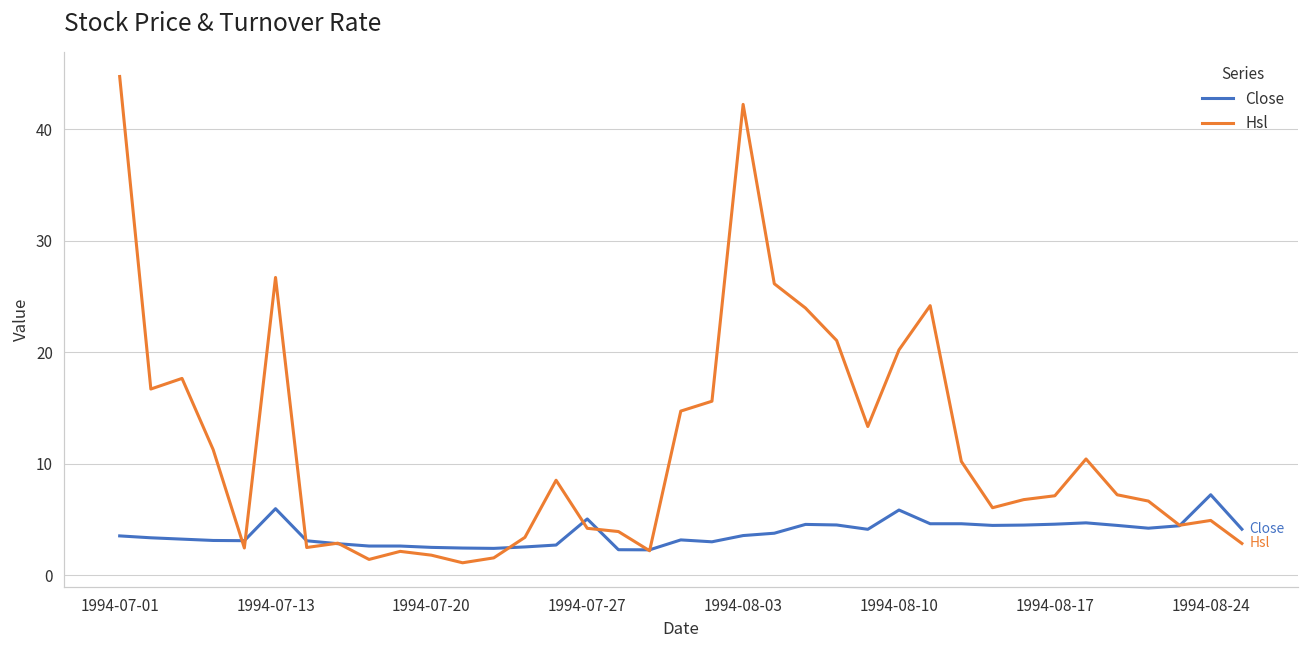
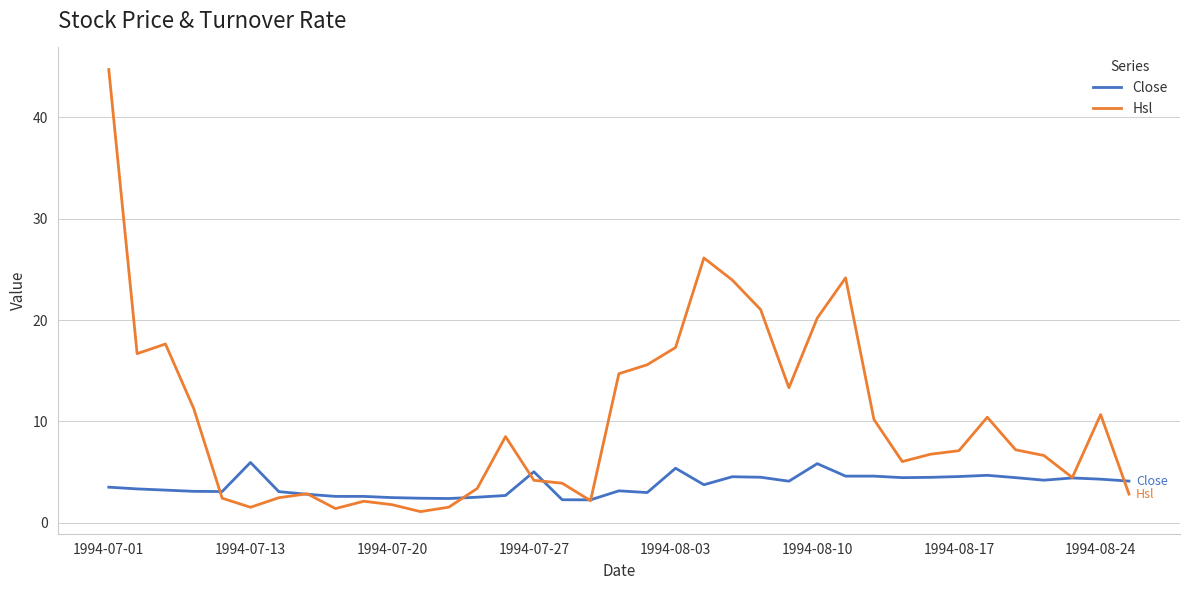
  {
    "Close": {
      "1994-07-01": 3.5,
      "1994-07-13": 6.0,
      "1994-07-20": 2.5,
      "1994-07-27": 5.0,
-     "1994-08-03": 3.5,
+     "1994-08-03": 5.4,
      "1994-08-10": 5.8,
      "1994-08-17": 4.6,
-     "1994-08-24": 7.2
+     "1994-08-24": 4.3
    },
    "Hsl": {
      "1994-07-01": 44.7,
-     "1994-07-13": 26.7,
+     "1994-07-13": 1.5,
      "1994-07-20": 1.8,
      "1994-07-27": 4.2,
-     "1994-08-03": 42.2,
+     "1994-08-03": 17.3,
      "1994-08-10": 20.2,
      "1994-08-17": 7.1,
-     "1994-08-24": 4.9
+     "1994-08-24": 10.7
    }
  }
